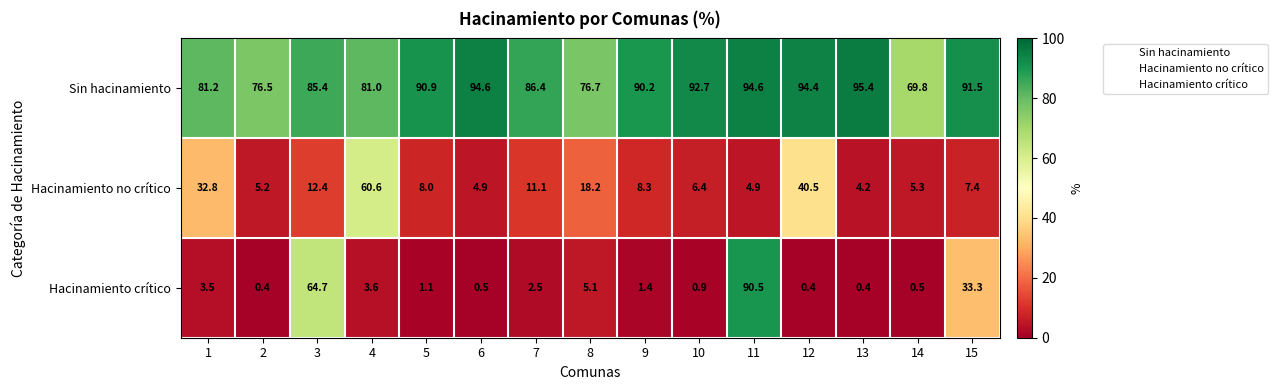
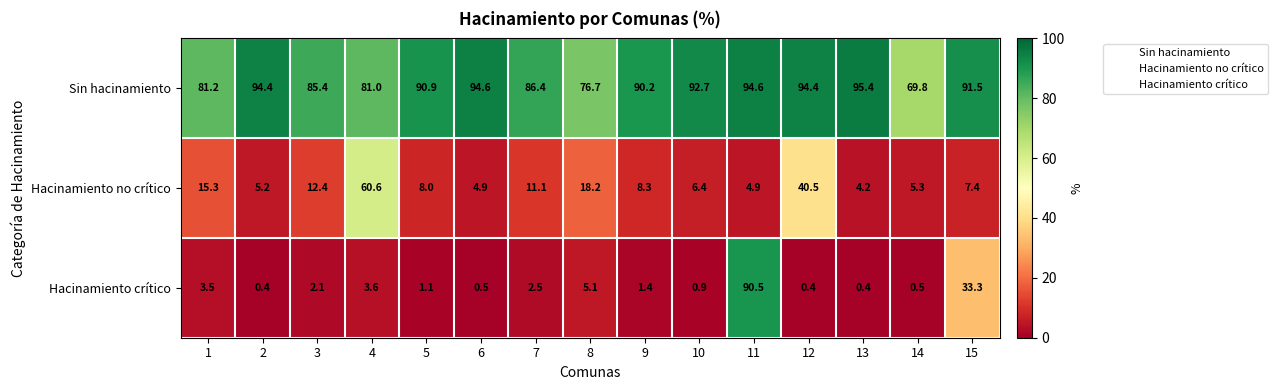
  {
    "Sin hacinamiento": {
      "1": 81.2,
-     "2": 76.5,
+     "2": 94.4,
      "3": 85.4,
      "4": 81.0,
      "5": 90.9,
      "6": 94.6,
      "7": 86.4,
      "8": 76.7,
      "9": 90.2,
      "10": 92.7,
      "11": 94.6,
      "12": 94.4,
      "13": 95.4,
      "14": 69.8,
      "15": 91.5
    },
    "Hacinamiento no crítico": {
-     "1": 32.8,
+     "1": 15.3,
      "2": 5.2,
      "3": 12.4,
      "4": 60.6,
      "5": 8.0,
      "6": 4.9,
      "7": 11.1,
      "8": 18.2,
      "9": 8.3,
      "10": 6.4,
      "11": 4.9,
      "12": 40.5,
      "13": 4.2,
      "14": 5.3,
      "15": 7.4
    },
    "Hacinamiento crítico": {
      "1": 3.5,
      "2": 0.4,
-     "3": 64.7,
+     "3": 2.1,
      "4": 3.6,
      "5": 1.1,
      "6": 0.5,
      "7": 2.5,
      "8": 5.1,
      "9": 1.4,
      "10": 0.9,
      "11": 90.5,
      "12": 0.4,
      "13": 0.4,
      "14": 0.5,
      "15": 33.3
    }
  }
